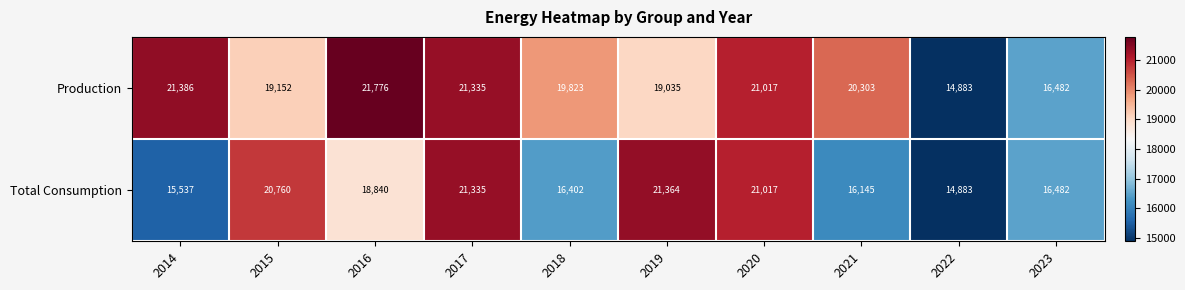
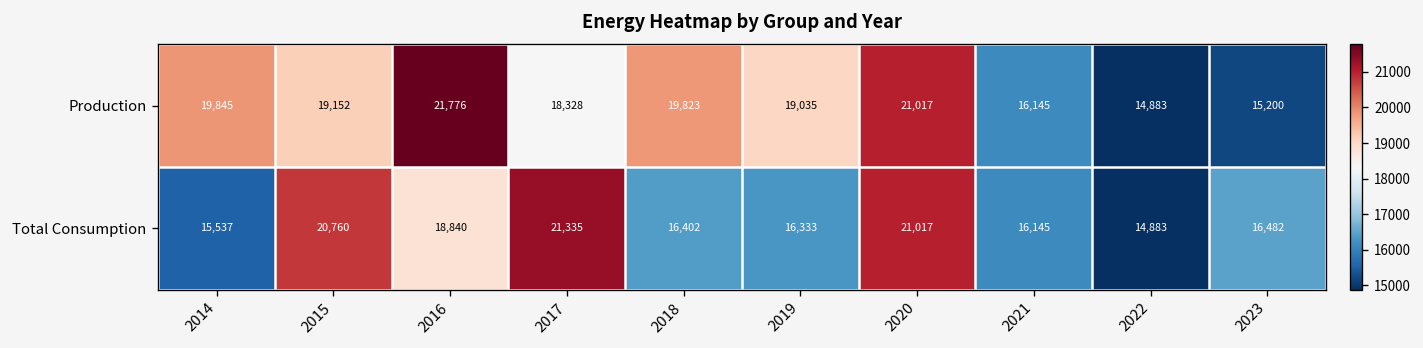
  {
    "Production": {
-     "2014": "21,386",
+     "2014": "19,845",
      "2015": "19,152",
      "2016": "21,776",
-     "2017": "21,335",
+     "2017": "18,328",
      "2018": "19,823",
      "2019": "19,035",
      "2020": "21,017",
-     "2021": "20,303",
+     "2021": "16,145",
      "2022": "14,883",
-     "2023": "16,482"
+     "2023": "15,200"
    },
    "Total Consumption": {
      "2014": "15,537",
      "2015": "20,760",
      "2016": "18,840",
      "2017": "21,335",
      "2018": "16,402",
-     "2019": "21,364",
+     "2019": "16,333",
      "2020": "21,017",
      "2021": "16,145",
      "2022": "14,883",
      "2023": "16,482"
    }
  }
